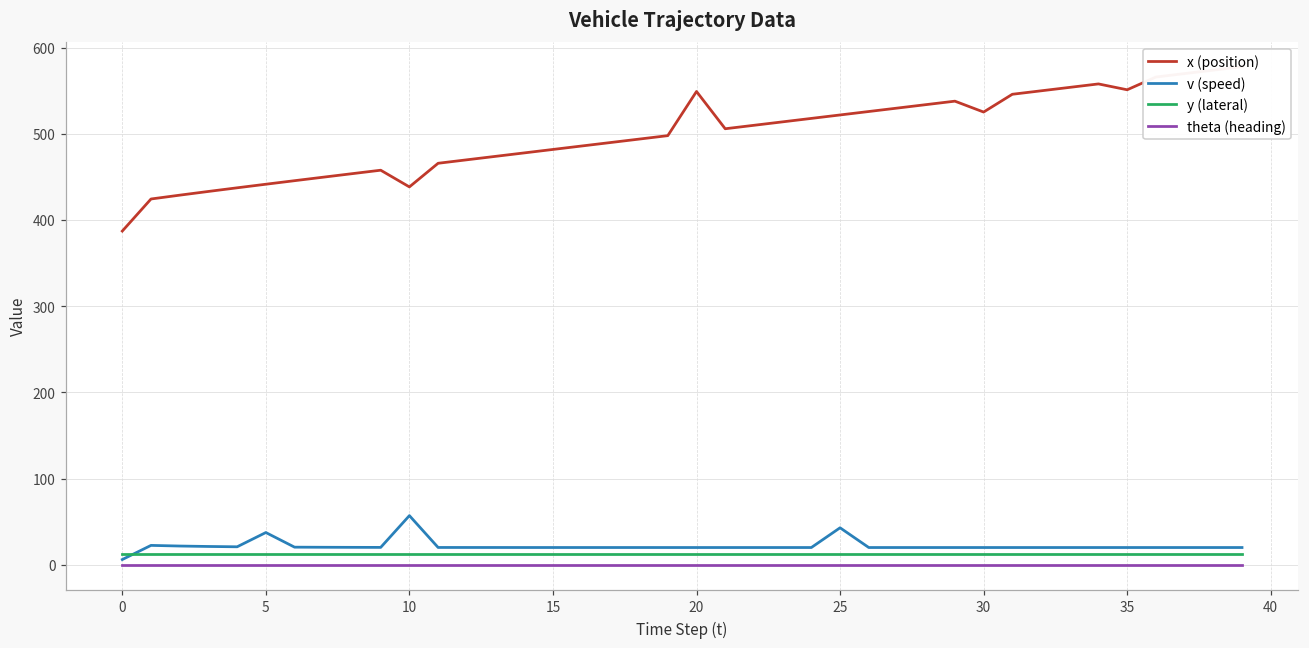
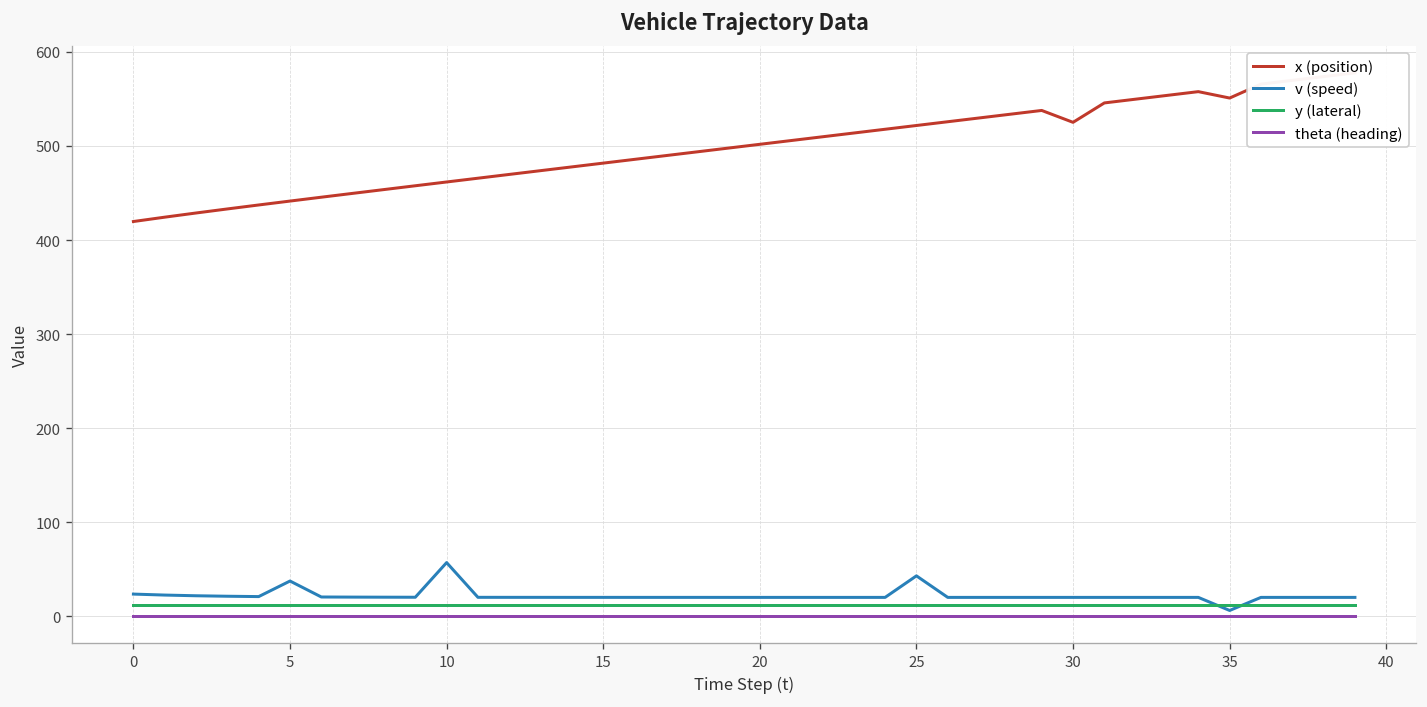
  {
    "x (position)": {
-     "0": 390,
+     "0": 420,
      "5": 440,
-     "10": 440,
+     "10": 460,
      "15": 480,
-     "20": 550,
+     "20": 500,
      "25": 520,
      "30": 530,
      "35": 550
    },
    "v (speed)": {
-     "0": 10,
+     "0": 20,
      "5": 40,
      "10": 60,
      "15": 20,
      "20": 20,
      "25": 40,
      "30": 20,
-     "35": 20
+     "35": 10
    },
    "y (lateral)": {
      "0": 10,
      "5": 10,
      "10": 10,
      "15": 10,
      "20": 10,
      "25": 10,
      "30": 10,
      "35": 10
    },
    "theta (heading)": {
      "0": 0,
      "5": 0,
      "10": 0,
      "15": 0,
      "20": 0,
      "25": 0,
      "30": 0,
      "35": 0
    }
  }
